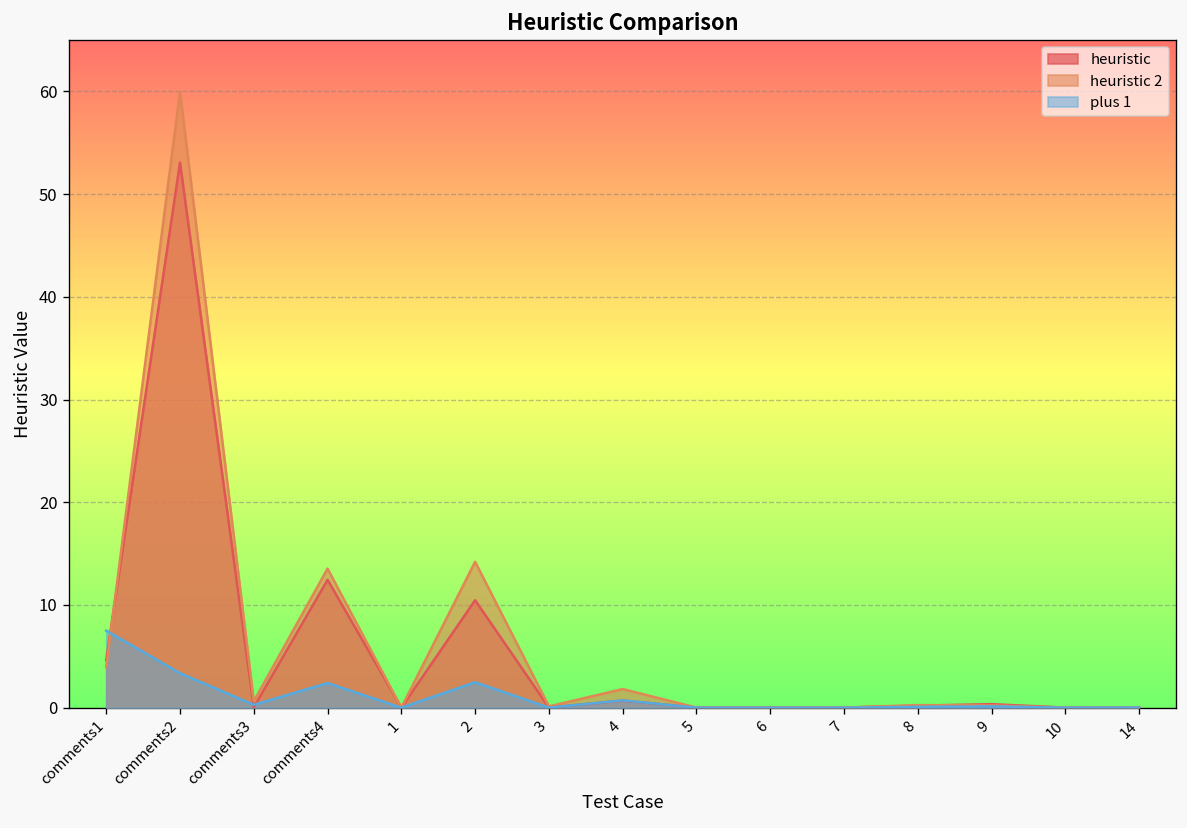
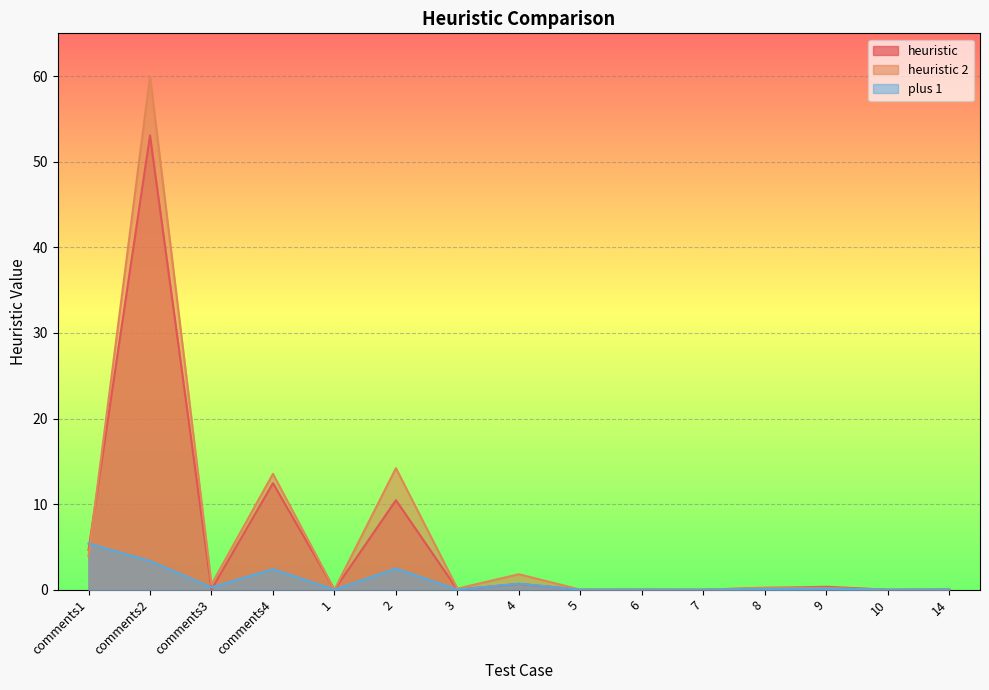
  {
    "plus 1": {
-     "comments1": 8,
+     "comments1": 5,
      "comments2": 3,
      "comments4": 2,
      "2": 2
    }
  }
